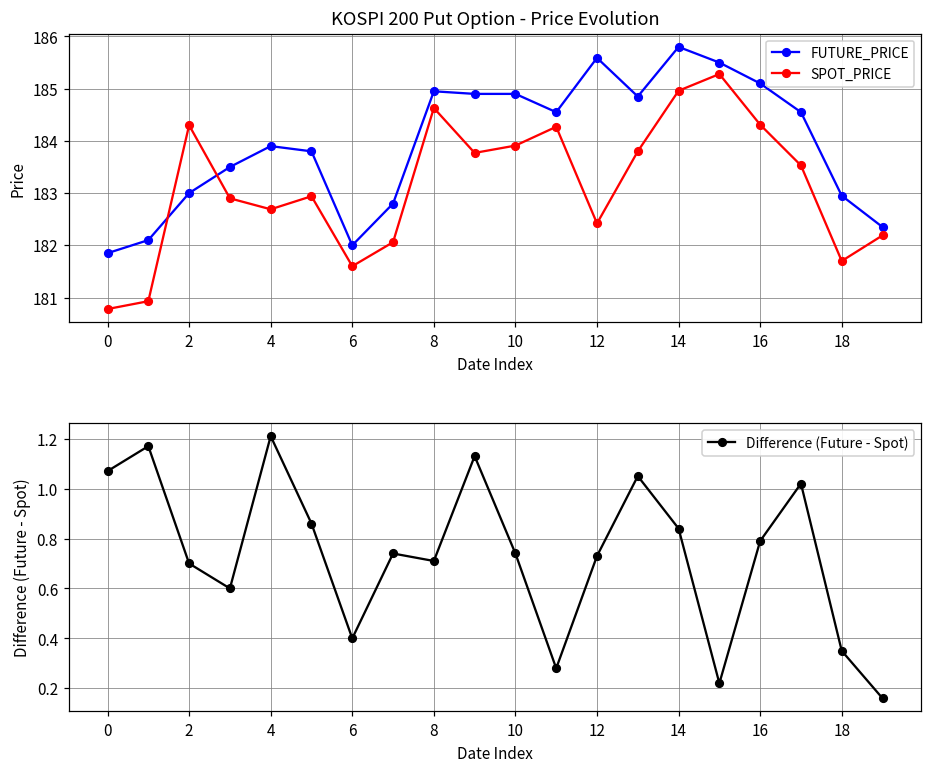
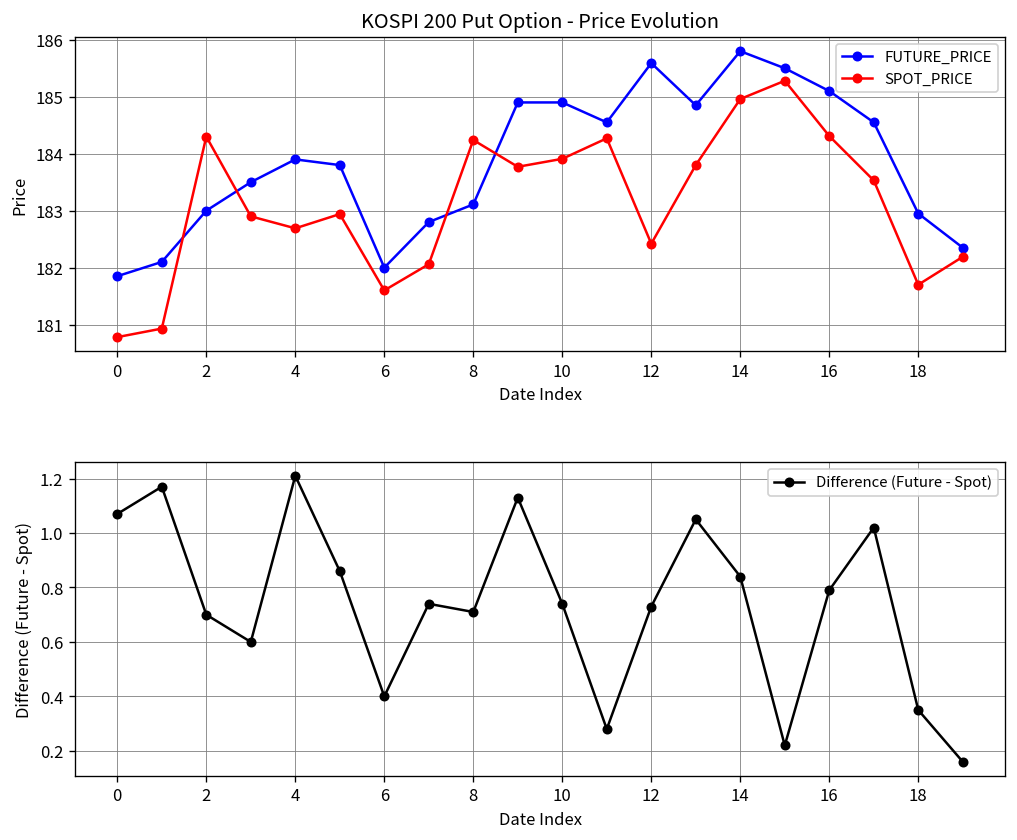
  {
    "KOSPI 200 Put Option - Price Evolution": {
      "FUTURE_PRICE": {
        "0": 181.9,
        "2": 183.0,
        "4": 183.9,
        "6": 182.0,
-       "8": 185.0,
+       "8": 183.1,
        "10": 184.9,
        "12": 185.6,
        "14": 185.8,
        "16": 185.1,
        "18": 183.0
      },
      "SPOT_PRICE": {
        "0": 180.8,
        "2": 184.3,
        "4": 182.7,
        "6": 181.6,
-       "8": 184.6,
+       "8": 184.2,
        "10": 183.9,
        "12": 182.4,
        "14": 185.0,
        "16": 184.3,
        "18": 181.7
      }
    }
  }
